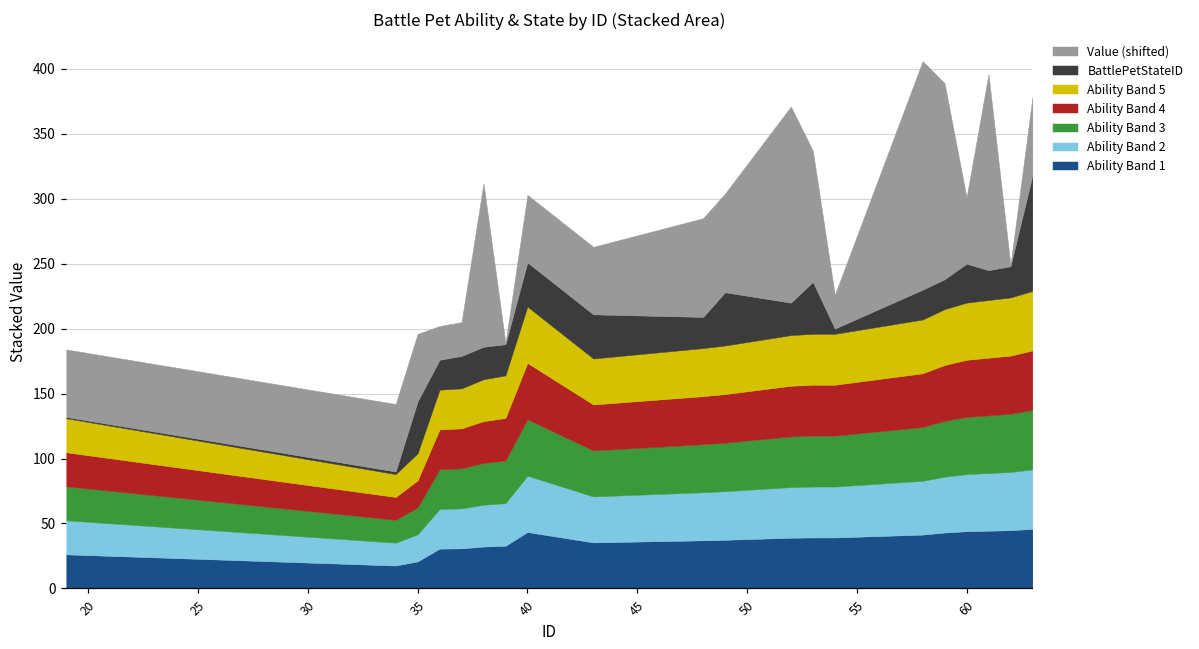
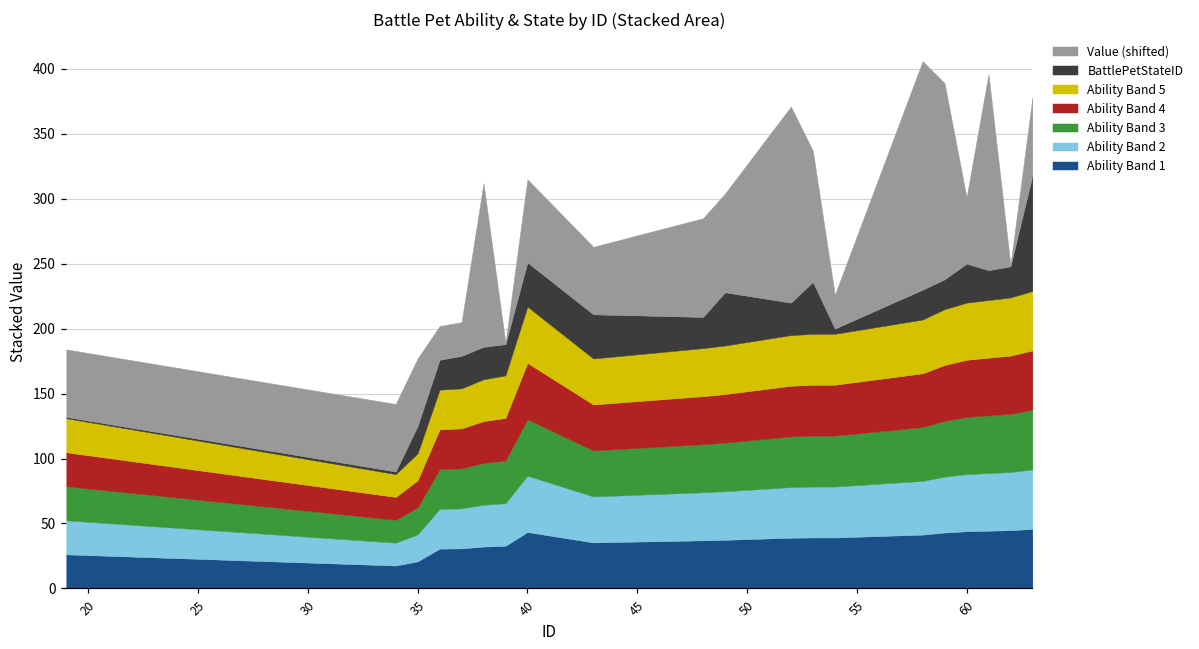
  {
    "BattlePetStateID": {
-     "35": 40
+     "35": 21
    },
    "Value (shifted)": {
      "35": 52,
-     "40": 52,
+     "40": 64,
      "60": 51
    }
  }
